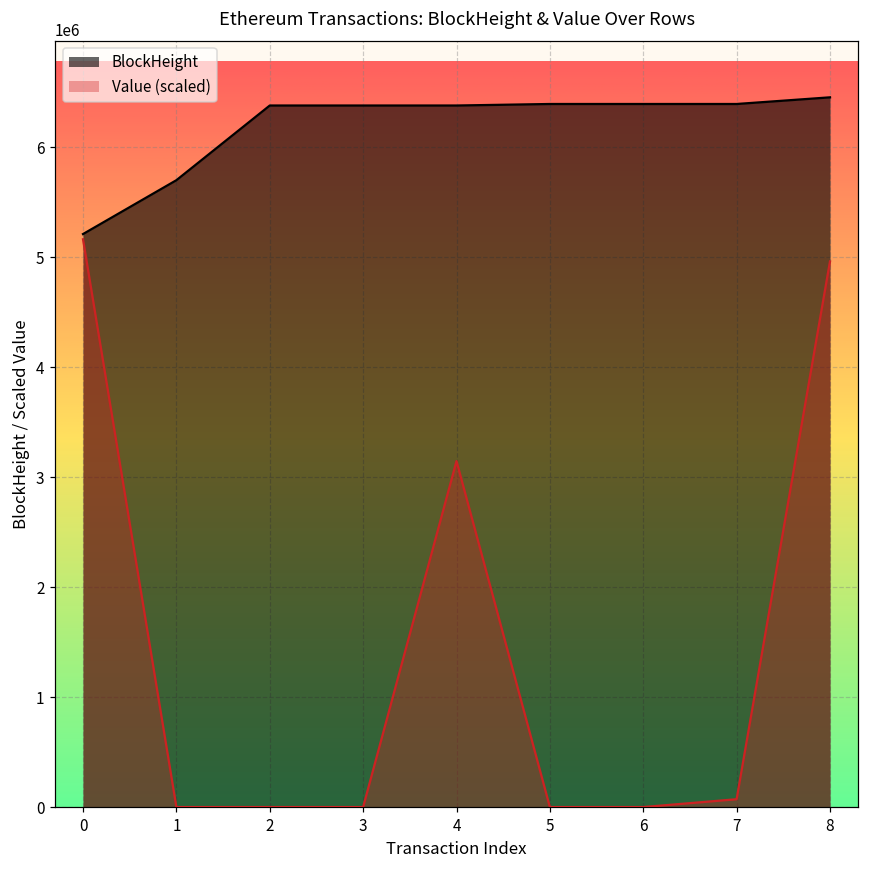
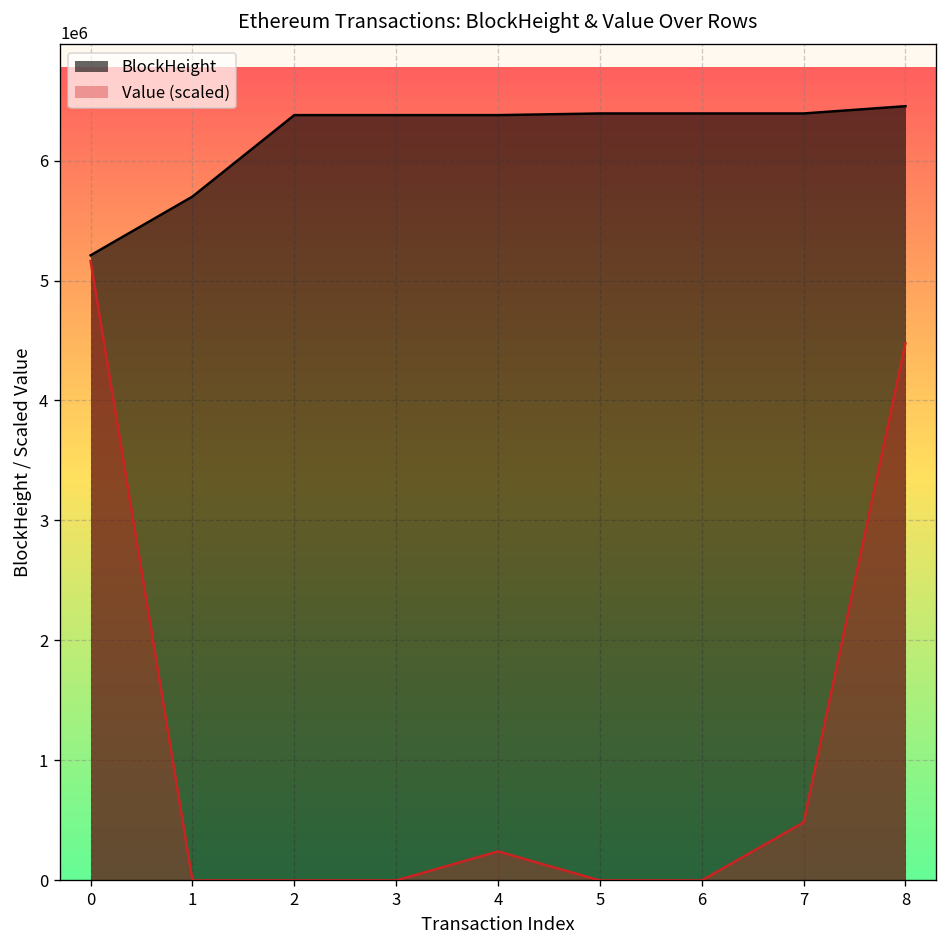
  {
    "BlockHeight": {
      "0": 5200000,
      "1": 5700000,
      "2": 6400000,
      "3": 6400000,
      "4": 6400000,
      "5": 6400000,
      "6": 6400000,
      "7": 6400000,
      "8": 6500000
    },
    "Value (scaled)": {
      "0": 5200000,
      "1": 0,
      "2": 0,
      "3": 0,
-     "4": 3100000,
+     "4": 200000,
      "5": 0,
      "6": 0,
-     "7": 100000,
-     "8": 5000000
+     "7": 500000,
+     "8": 4500000
    }
  }
